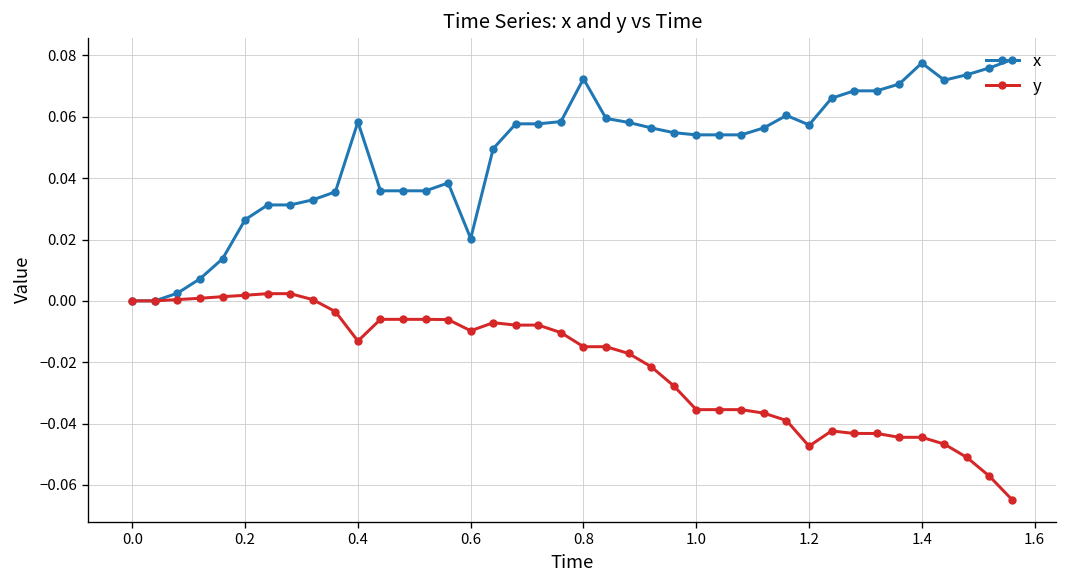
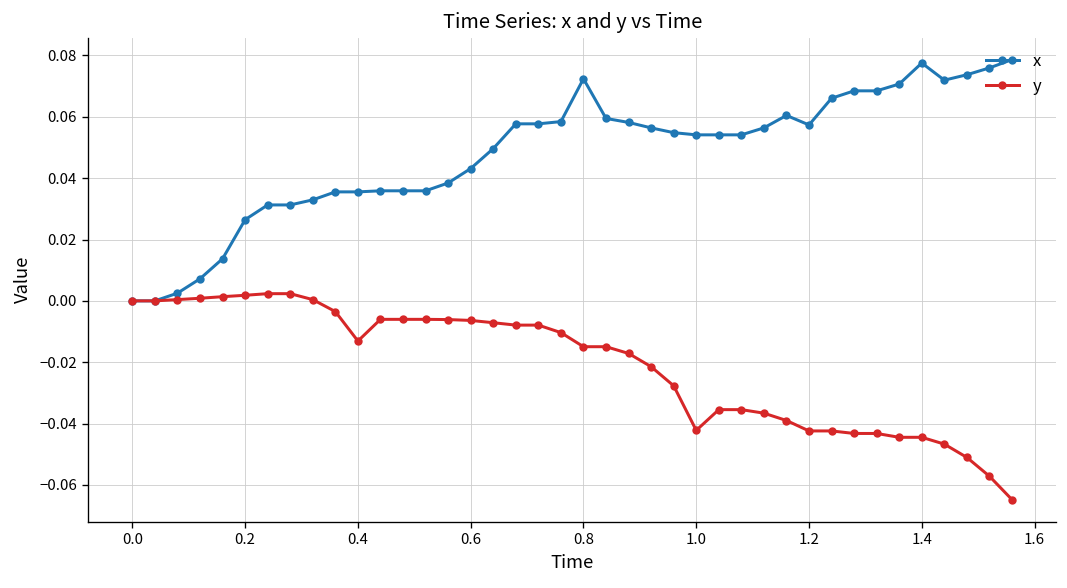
  {
    "x": {
      "0.2": 0.026,
-     "0.4": 0.058,
-     "0.6": 0.020,
+     "0.4": 0.036,
+     "0.6": 0.043,
      "0.8": 0.072,
      "1.0": 0.054,
      "1.2": 0.057,
      "1.4": 0.078
    },
    "y": {
      "0.2": 0.002,
      "0.4": -0.013,
-     "0.6": -0.010,
+     "0.6": -0.006,
      "0.8": -0.015,
-     "1.0": -0.035,
-     "1.2": -0.047,
+     "1.0": -0.042,
+     "1.2": -0.042,
      "1.4": -0.044
    }
  }
